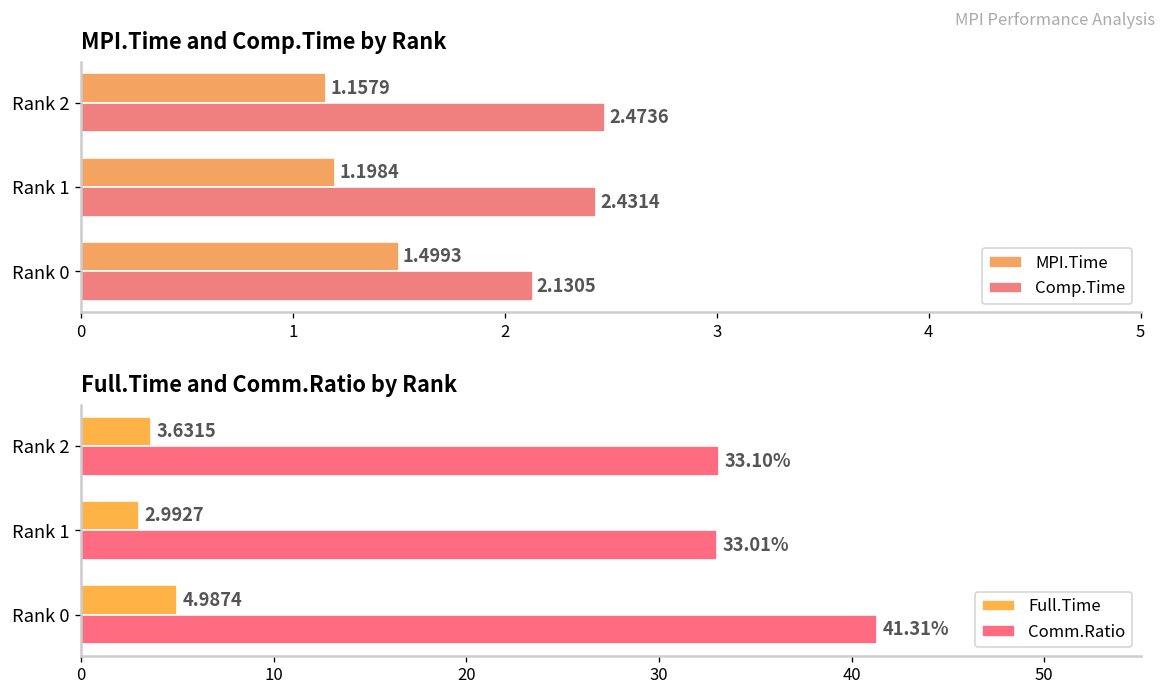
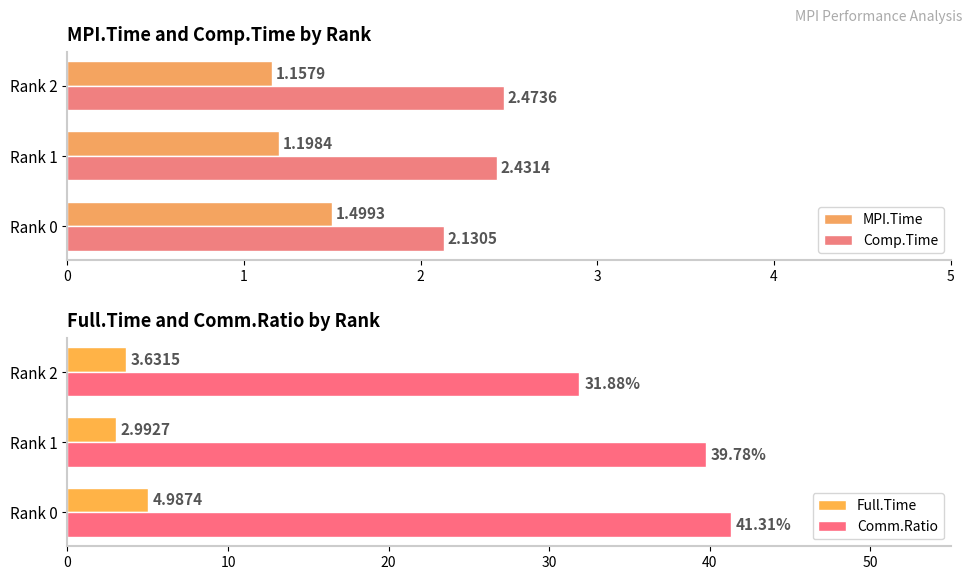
  {
    "Full.Time and Comm.Ratio by Rank": {
      "Full.Time": {
        "Rank 2": "3.6315",
        "Rank 1": "2.9927",
        "Rank 0": "4.9874"
      },
      "Comm.Ratio": {
-       "Rank 2": "33.10%",
-       "Rank 1": "33.01%",
+       "Rank 2": "31.88%",
+       "Rank 1": "39.78%",
        "Rank 0": "41.31%"
      }
    }
  }
